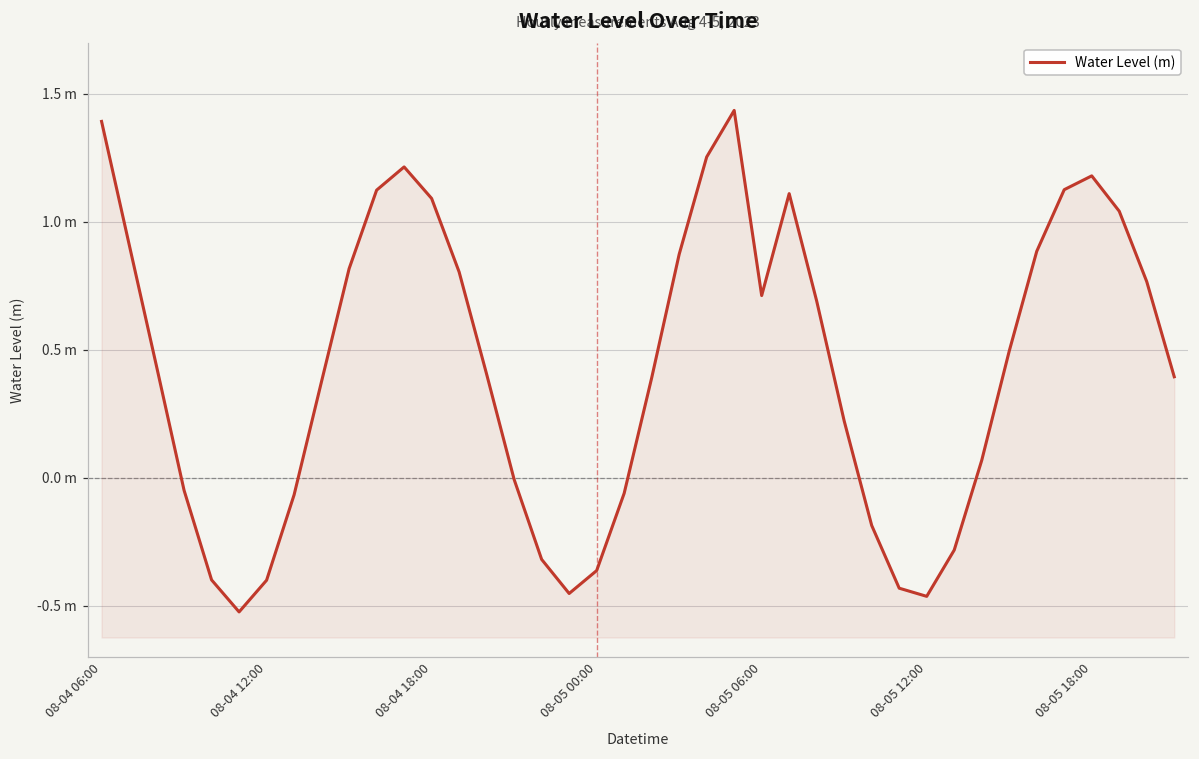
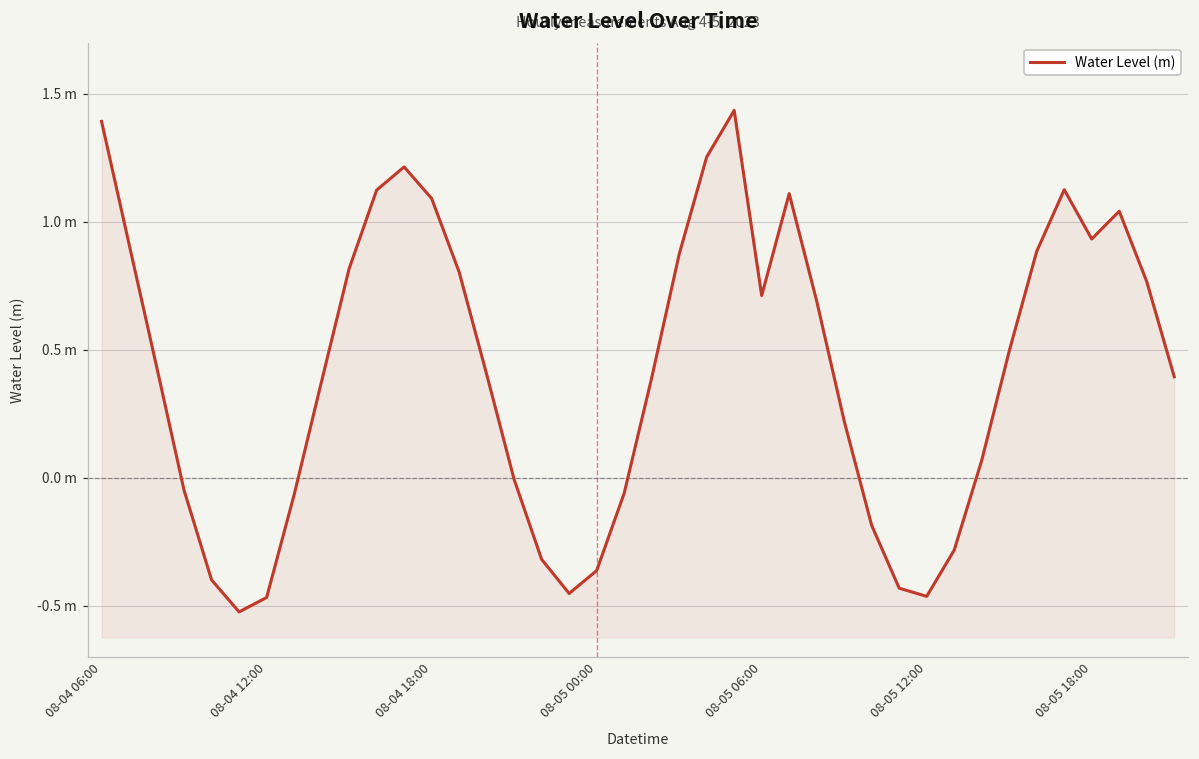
  {
    "08-04 06:00": "1.39 m",
-   "08-04 12:00": "-0.40 m",
+   "08-04 12:00": "-0.47 m",
    "08-04 18:00": "1.09 m",
    "08-05 00:00": "-0.36 m",
    "08-05 06:00": "0.71 m",
    "08-05 12:00": "-0.46 m",
-   "08-05 18:00": "1.18 m"
+   "08-05 18:00": "0.93 m"
  }
